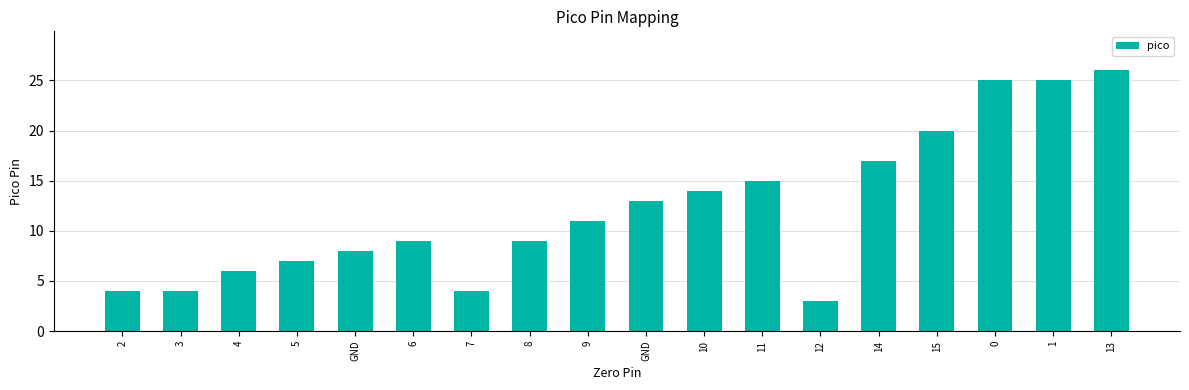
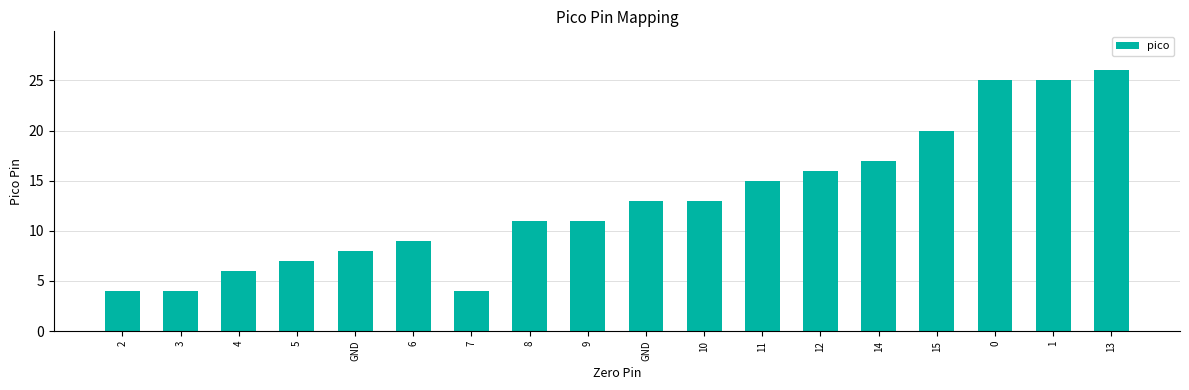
  {
    "2": 4,
    "3": 4,
    "4": 6,
    "5": 7,
    "6": 9,
    "7": 4,
-   "8": 9,
+   "8": 11,
    "9": 11,
-   "10": 14,
+   "10": 13,
    "11": 15,
-   "12": 3,
+   "12": 16,
    "14": 17,
    "15": 20,
    "0": 25,
    "1": 25,
    "13": 26
  }
